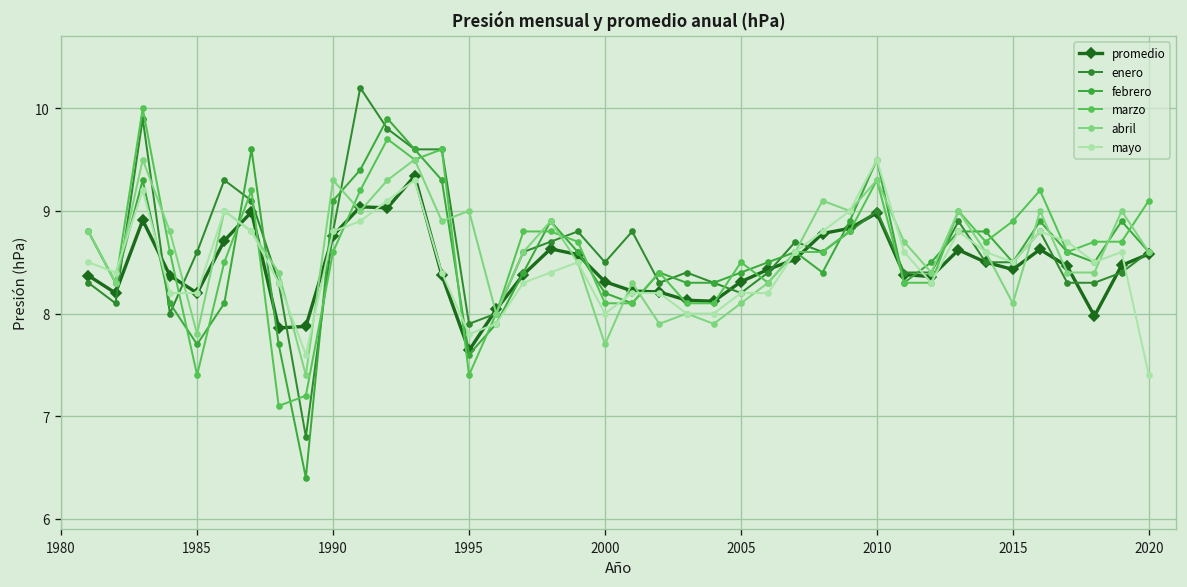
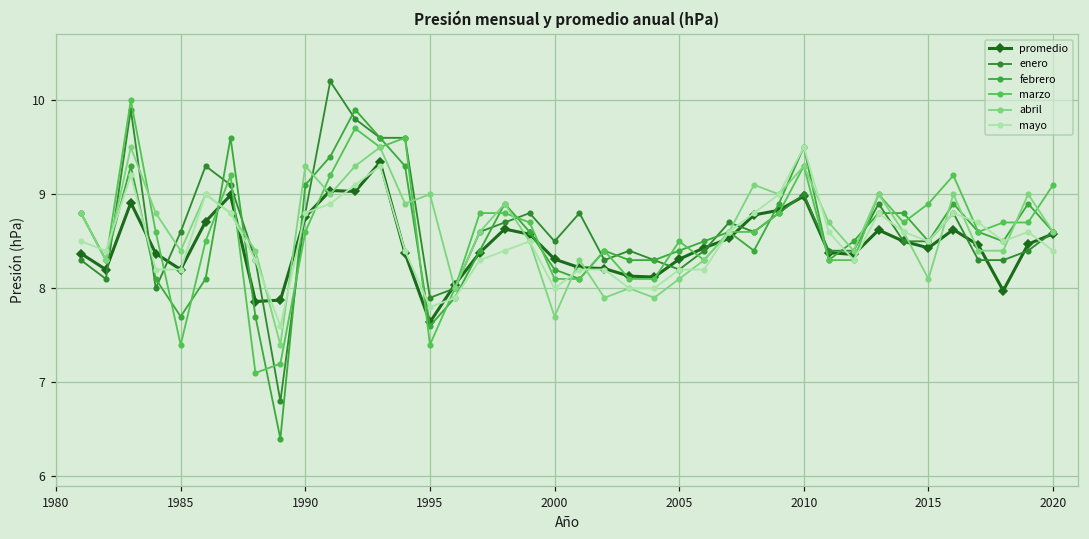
  {
    "abril": {
-     "1985": 7.8,
+     "1985": 8.4,
      "1990": 9.3,
      "1995": 9.0,
      "2000": 7.7,
      "2005": 8.1,
      "2015": 8.1
    },
    "mayo": {
      "1995": 7.8,
      "2000": 8.0,
-     "2020": 7.4
+     "2020": 8.4
    }
  }
